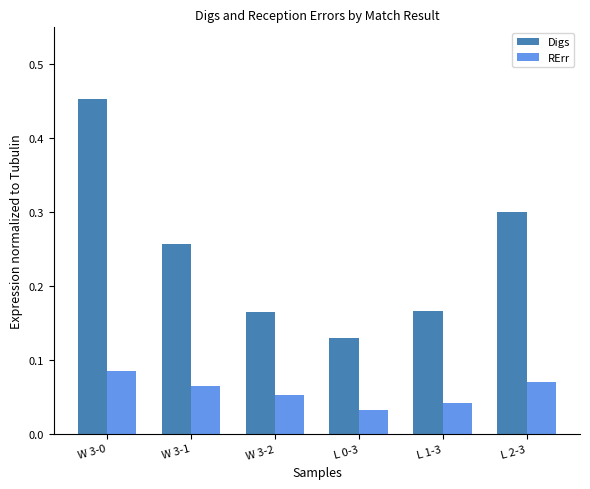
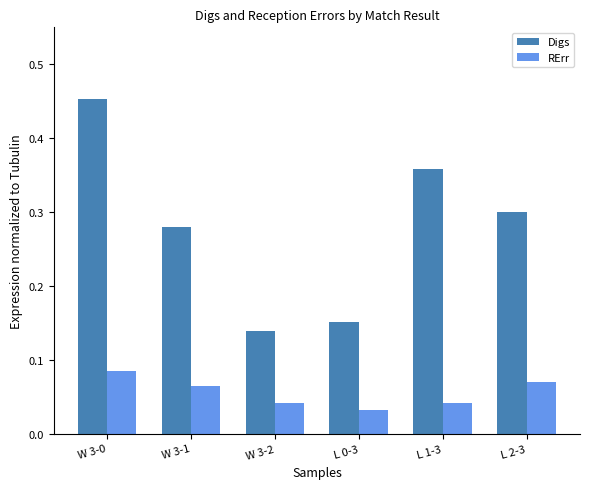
  {
    "Digs": {
      "W 3-0": 0.45,
-     "W 3-1": 0.26,
-     "W 3-2": 0.16,
-     "L 0-3": 0.13,
-     "L 1-3": 0.17,
+     "W 3-1": 0.28,
+     "W 3-2": 0.14,
+     "L 0-3": 0.15,
+     "L 1-3": 0.36,
      "L 2-3": 0.30
    },
    "RErr": {
      "W 3-0": 0.09,
      "W 3-1": 0.06,
-     "W 3-2": 0.05,
+     "W 3-2": 0.04,
      "L 0-3": 0.03,
      "L 1-3": 0.04,
      "L 2-3": 0.07
    }
  }
